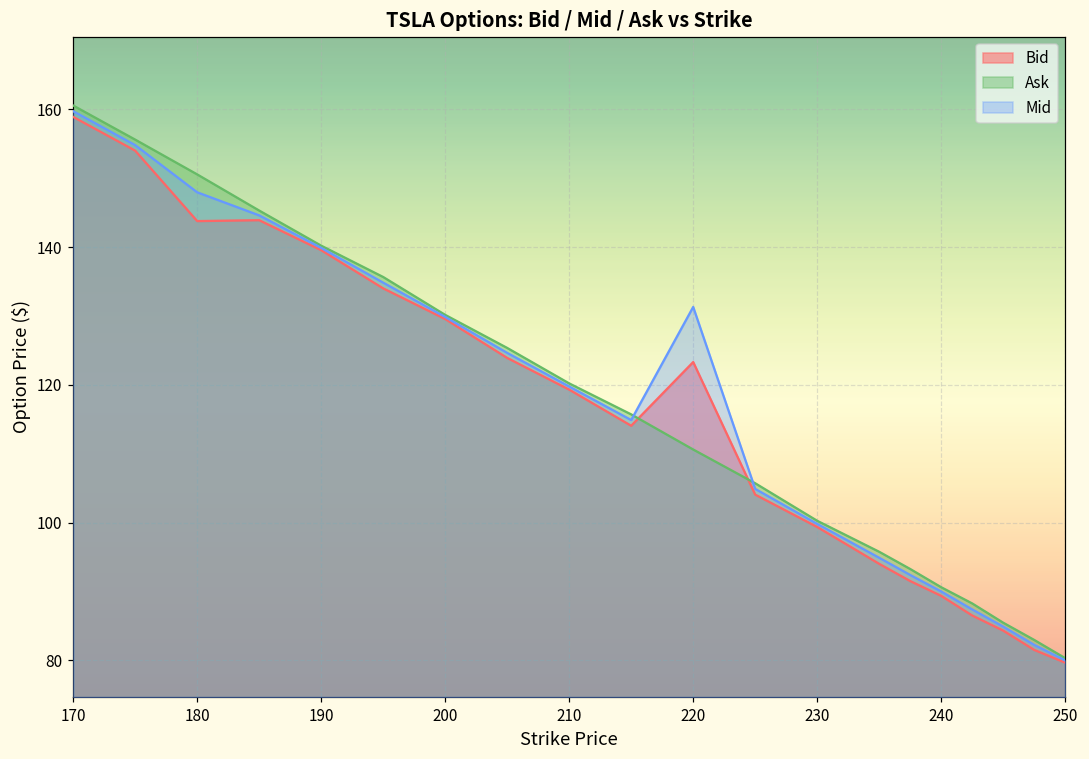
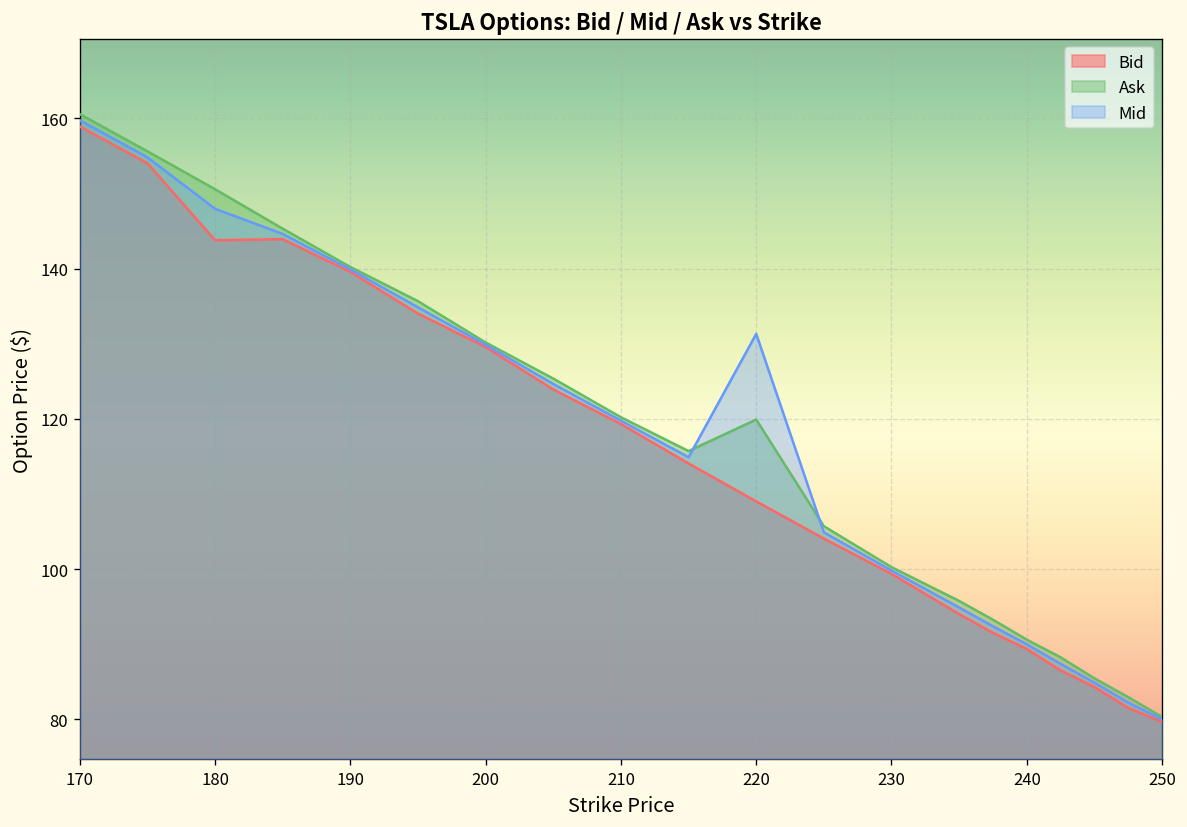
  {
    "Bid": {
      "170": 159,
      "180": 144,
      "210": 119,
-     "220": 123,
+     "220": 109,
      "230": 99,
      "240": 89
    },
    "Ask": {
      "170": 161,
      "180": 151,
      "210": 120,
-     "220": 111,
+     "220": 120,
      "230": 100,
      "240": 91
    },
    "Mid": {
      "170": 160,
      "180": 148,
      "210": 120,
      "220": 131,
      "230": 100,
      "240": 90
    }
  }
